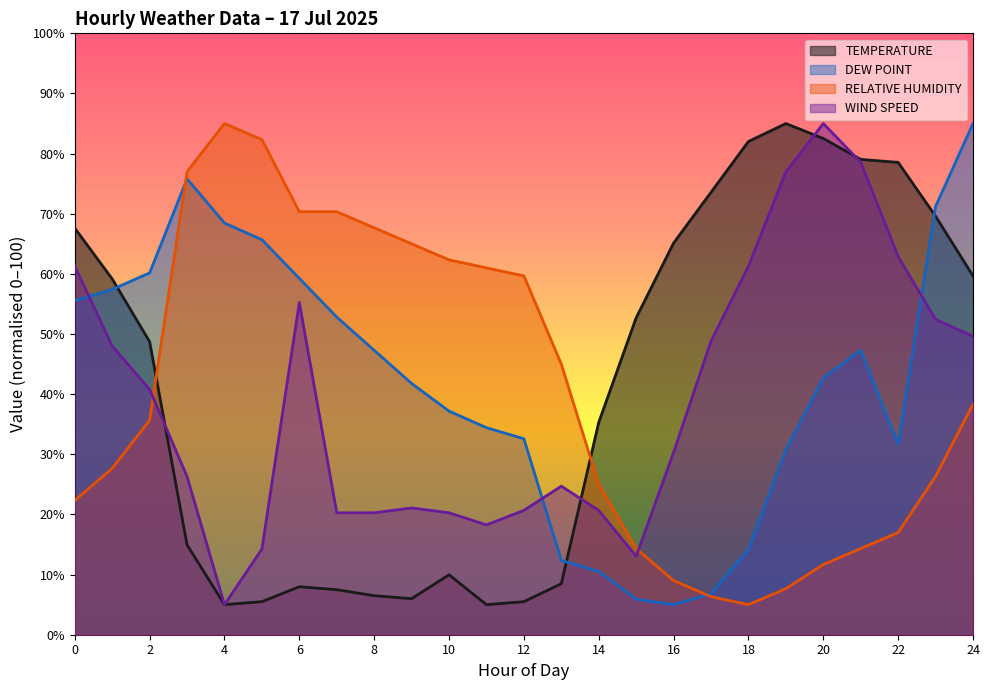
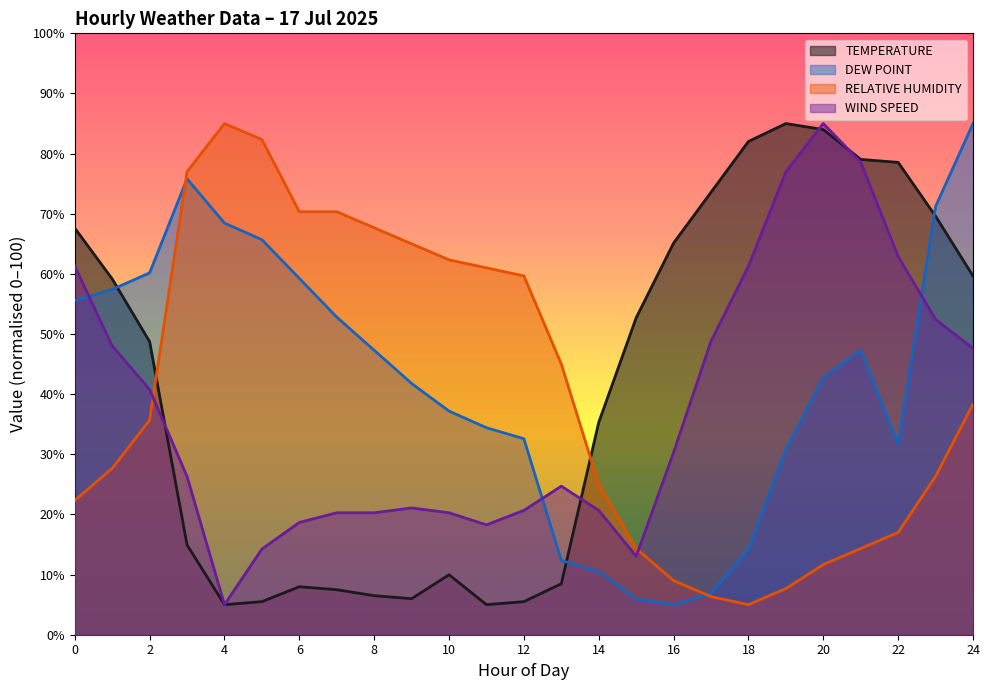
  {
    "TEMPERATURE": {
      "0": "68%",
      "2": "49%",
      "6": "8%",
      "8": "6%",
      "10": "10%",
      "12": "5%",
      "14": "35%",
      "16": "65%",
      "18": "82%",
-     "20": "83%",
+     "20": "84%",
      "22": "79%",
      "24": "60%"
    },
    "DEW POINT": {
      "0": "56%",
      "2": "60%",
      "4": "68%",
      "6": "59%",
      "8": "47%",
      "10": "37%",
      "12": "33%",
      "14": "11%",
      "16": "5%",
      "18": "14%",
      "20": "43%",
      "22": "32%",
      "24": "85%"
    },
    "RELATIVE HUMIDITY": {
      "0": "22%",
      "2": "36%",
      "4": "85%",
      "6": "70%",
      "8": "68%",
      "10": "62%",
      "12": "60%",
      "14": "25%",
      "16": "9%",
      "18": "5%",
      "20": "12%",
      "22": "17%",
      "24": "38%"
    },
    "WIND SPEED": {
      "0": "61%",
      "2": "41%",
-     "6": "55%",
+     "6": "19%",
      "8": "20%",
      "10": "20%",
      "12": "21%",
      "14": "21%",
      "16": "30%",
      "18": "61%",
      "20": "85%",
      "22": "63%",
-     "24": "50%"
+     "24": "48%"
    }
  }
